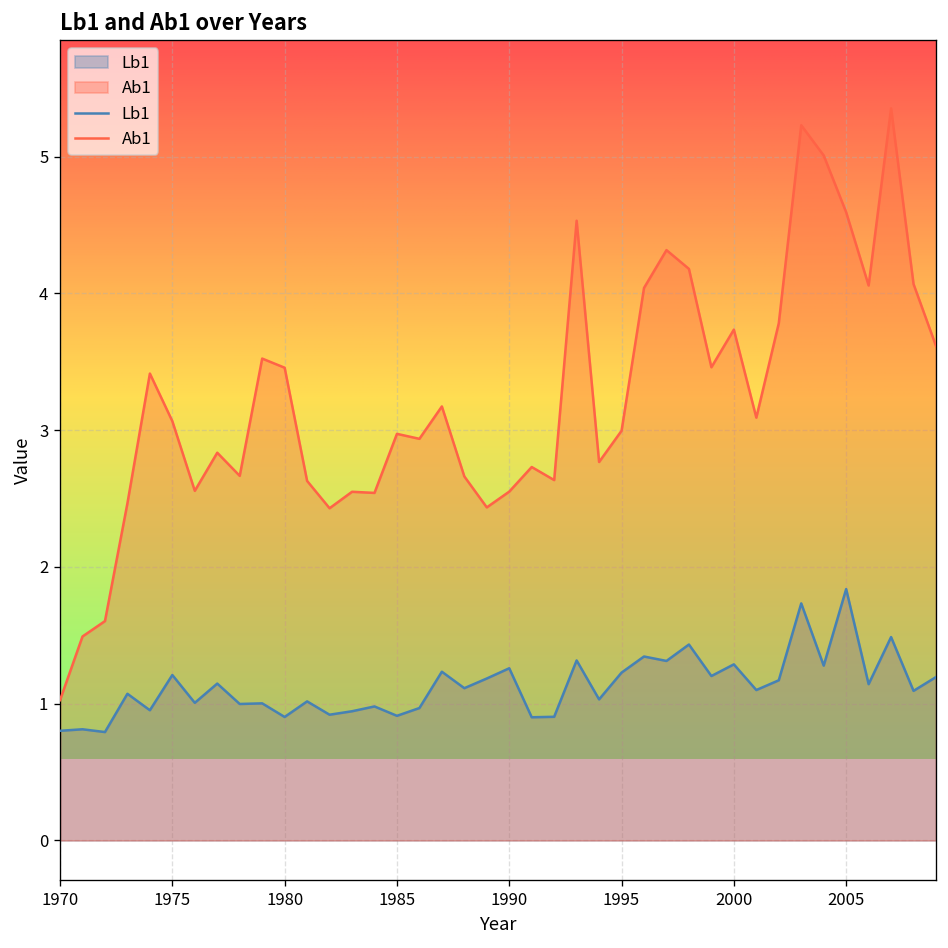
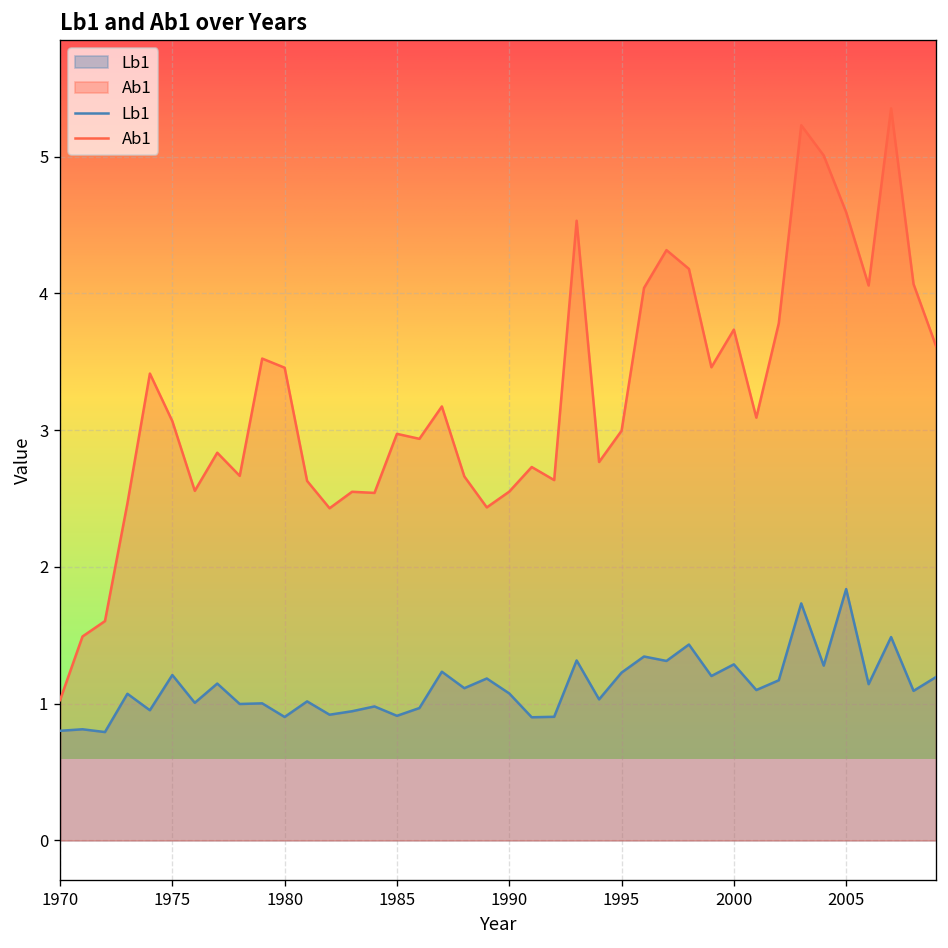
  {
    "Lb1": {
      "1970": 0.80,
      "1975": 1.21,
      "1980": 0.90,
      "1985": 0.91,
-     "1990": 1.26,
+     "1990": 1.07,
      "1995": 1.23,
      "2000": 1.29,
      "2005": 1.84
    },
    "Ab1": {
      "1970": 1.03,
      "1975": 3.07,
      "1980": 3.46,
      "1985": 2.97,
      "1990": 2.55,
      "1995": 3.00,
      "2000": 3.73,
      "2005": 4.59
    }
  }
